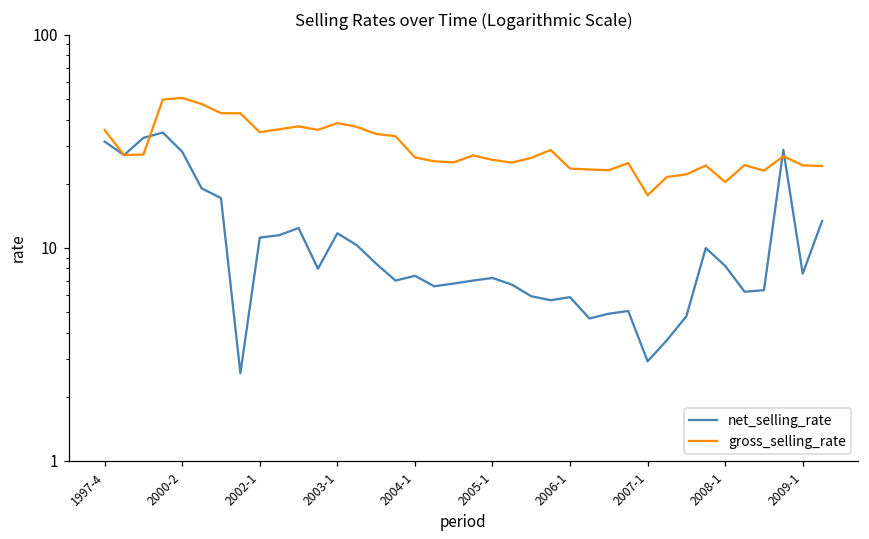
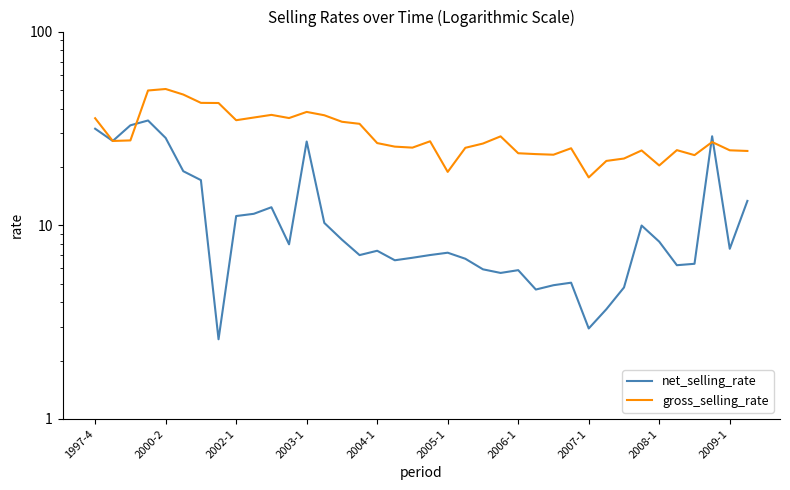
  {
    "net_selling_rate": {
      "1997-4": 32,
      "2000-2": 28,
      "2002-1": 11,
-     "2003-1": 12,
+     "2003-1": 27,
      "2004-1": 7.4,
      "2005-1": 7.2,
      "2006-1": 6,
      "2007-1": 3,
      "2008-1": 8,
      "2009-1": 7.6
    },
    "gross_selling_rate": {
      "1997-4": 36,
      "2000-2": 51,
      "2002-1": 35,
      "2003-1": 38,
      "2004-1": 27,
-     "2005-1": 26,
+     "2005-1": 19,
      "2006-1": 24,
      "2007-1": 18,
      "2008-1": 20,
      "2009-1": 24
    }
  }
